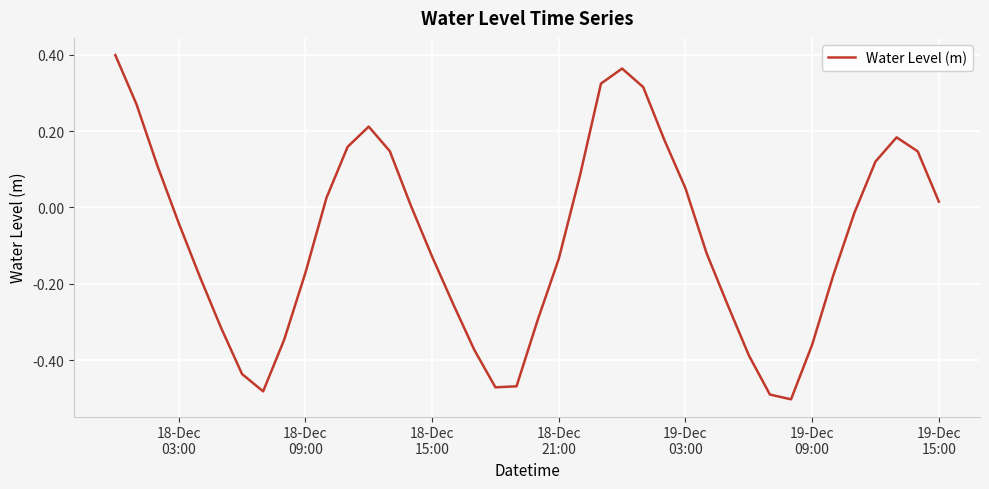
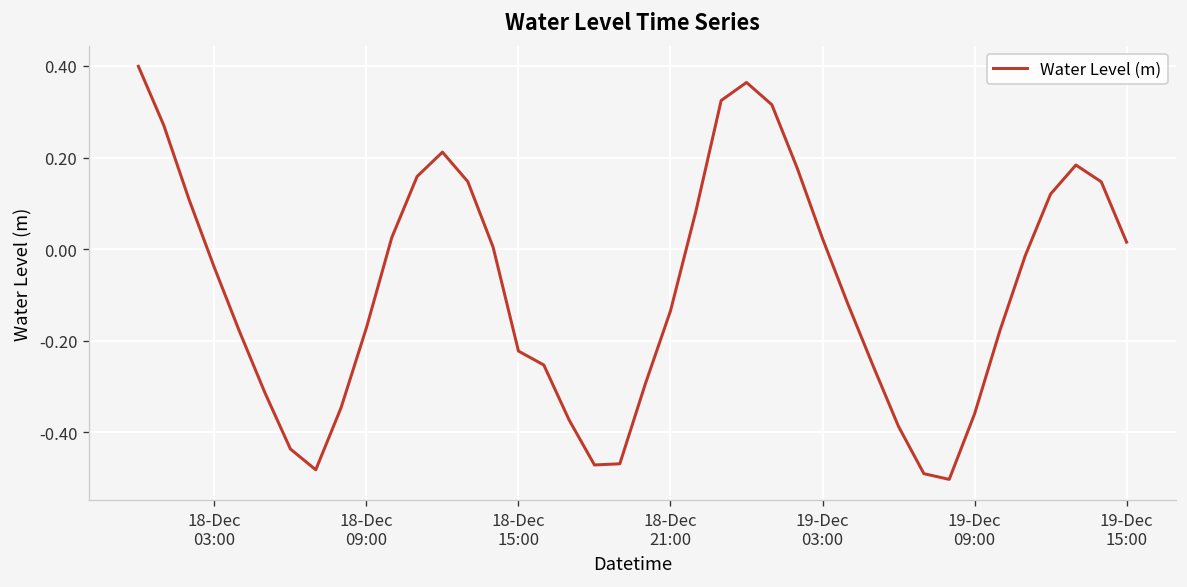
  {
    "18-Dec 03:00": -0.04,
    "18-Dec 09:00": -0.17,
-   "18-Dec 15:00": -0.13,
+   "18-Dec 15:00": -0.22,
    "18-Dec 21:00": -0.13,
-   "19-Dec 03:00": 0.05,
+   "19-Dec 03:00": 0.02,
    "19-Dec 09:00": -0.36,
    "19-Dec 15:00": 0.02
  }
